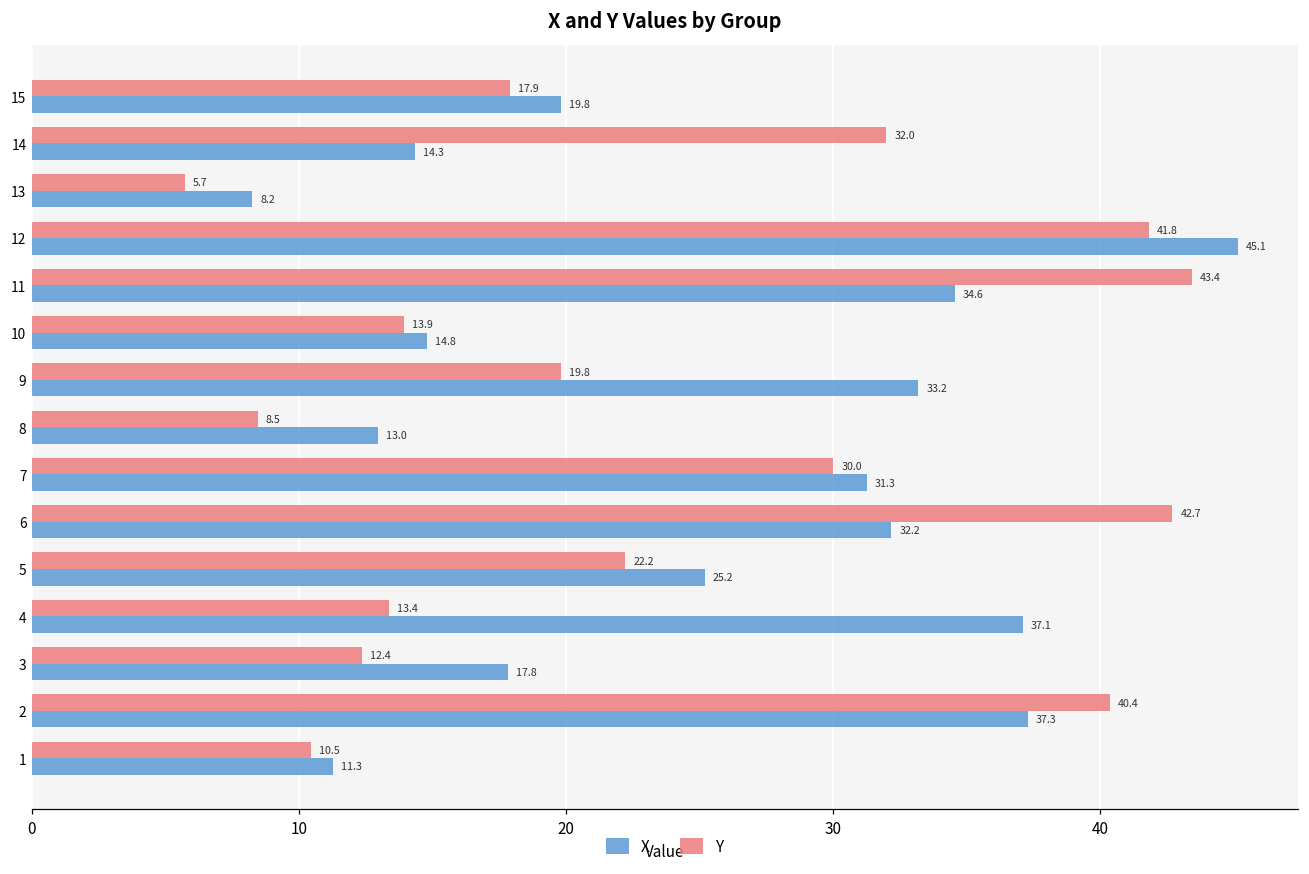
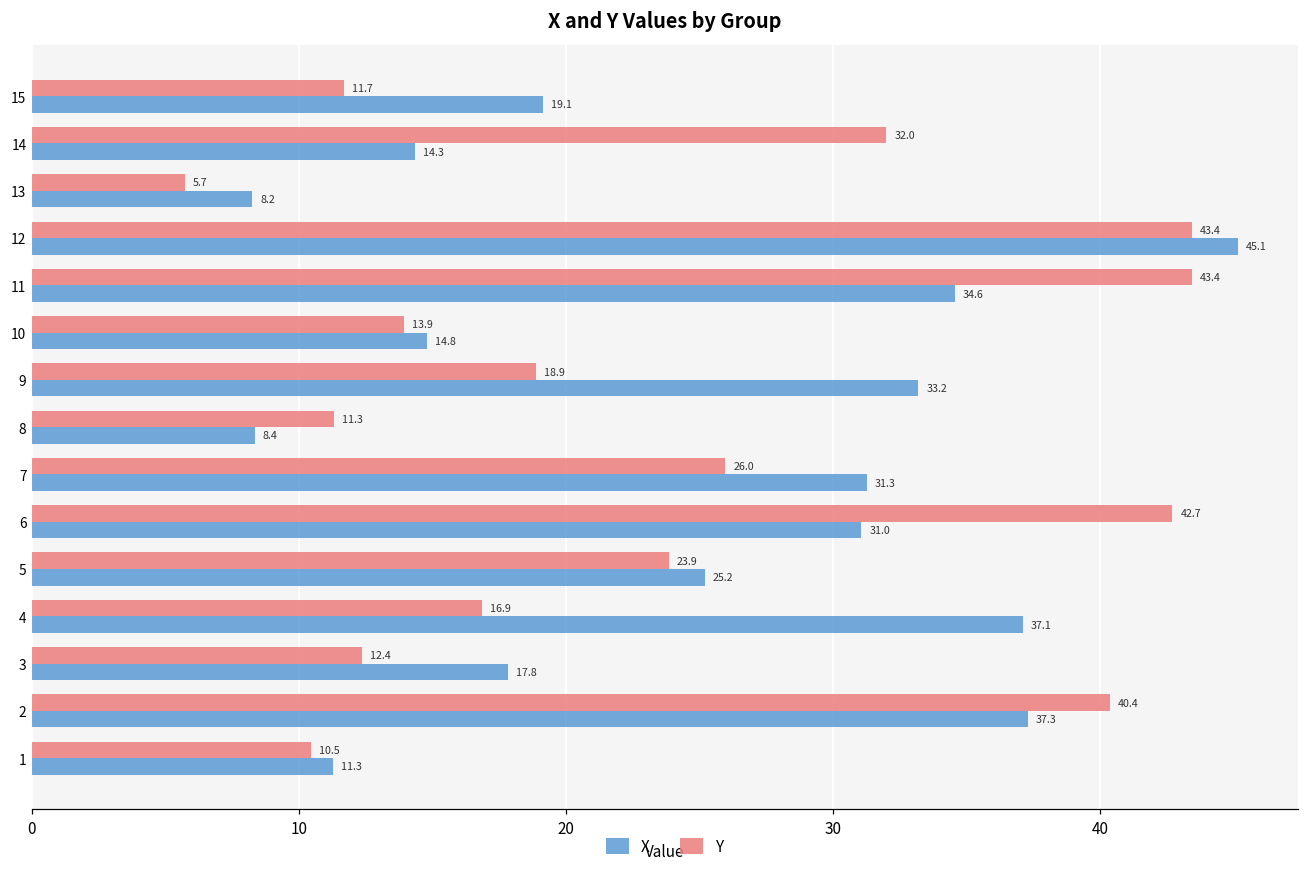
  {
    "X": {
-     "15": 19.8,
+     "15": 19.1,
      "14": 14.3,
      "13": 8.2,
      "12": 45.1,
      "11": 34.6,
      "10": 14.8,
      "9": 33.2,
-     "8": 13.0,
+     "8": 8.4,
      "7": 31.3,
-     "6": 32.2,
+     "6": 31.0,
      "5": 25.2,
      "4": 37.1,
      "3": 17.8,
      "2": 37.3,
      "1": 11.3
    },
    "Y": {
-     "15": 17.9,
+     "15": 11.7,
      "14": 32.0,
      "13": 5.7,
-     "12": 41.8,
+     "12": 43.4,
      "11": 43.4,
      "10": 13.9,
-     "9": 19.8,
-     "8": 8.5,
-     "7": 30.0,
+     "9": 18.9,
+     "8": 11.3,
+     "7": 26.0,
      "6": 42.7,
-     "5": 22.2,
-     "4": 13.4,
+     "5": 23.9,
+     "4": 16.9,
      "3": 12.4,
      "2": 40.4,
      "1": 10.5
    }
  }
